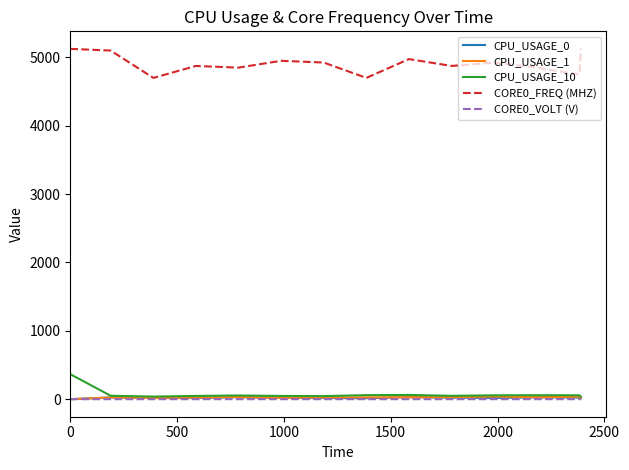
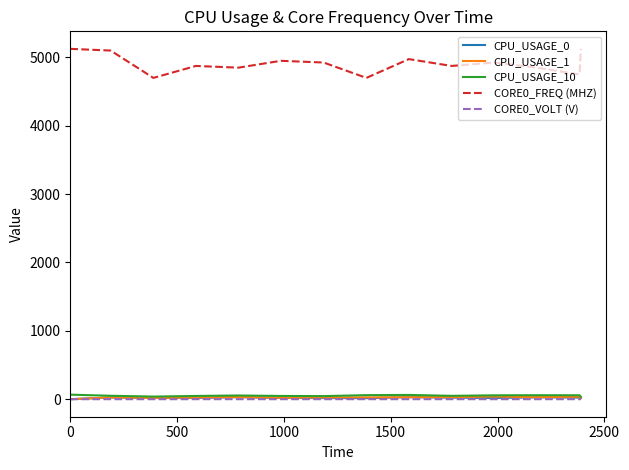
  {
    "CPU_USAGE_10": {
-     "0": 400
+     "0": 100
    },
    "CORE0_FREQ (MHZ)": {
      "0": 5100
    }
  }
